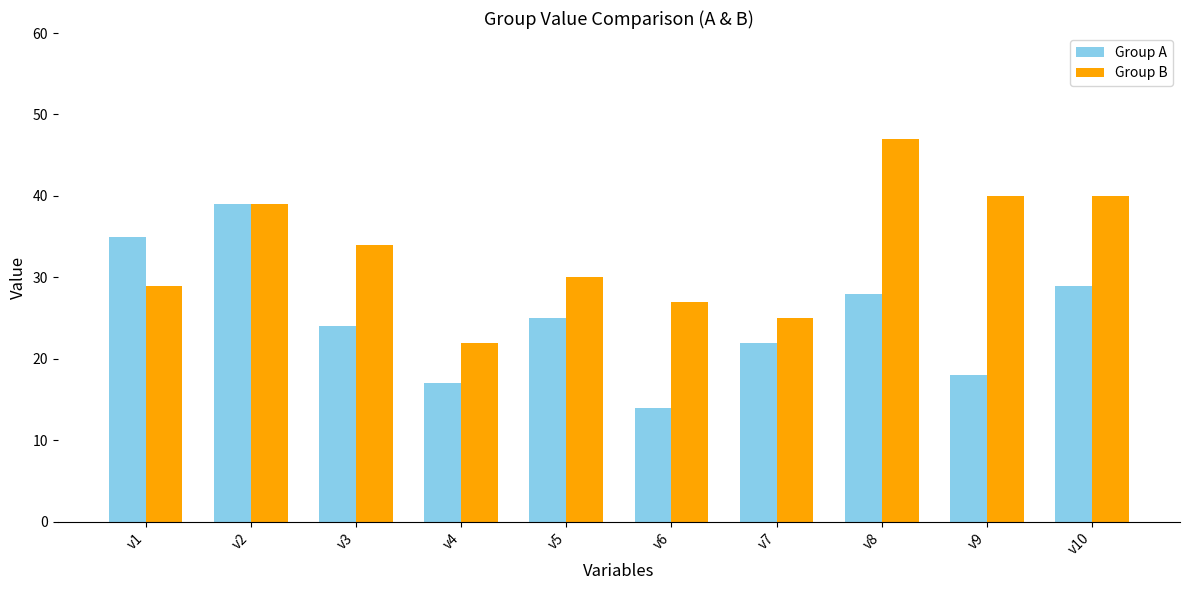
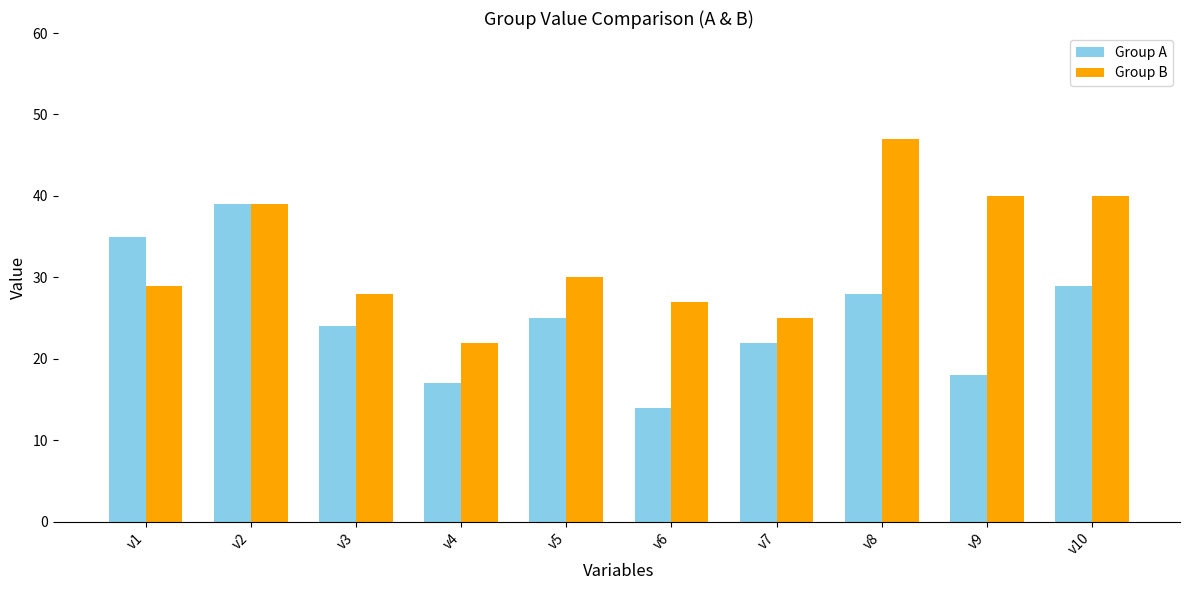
  {
    "Group A": {
      "v1": 35,
      "v2": 39,
      "v3": 24,
      "v4": 17,
      "v5": 25,
      "v6": 14,
      "v7": 22,
      "v8": 28,
      "v9": 18,
      "v10": 29
    },
    "Group B": {
      "v1": 29,
      "v2": 39,
-     "v3": 34,
+     "v3": 28,
      "v4": 22,
      "v5": 30,
      "v6": 27,
      "v7": 25,
      "v8": 47,
      "v9": 40,
      "v10": 40
    }
  }
